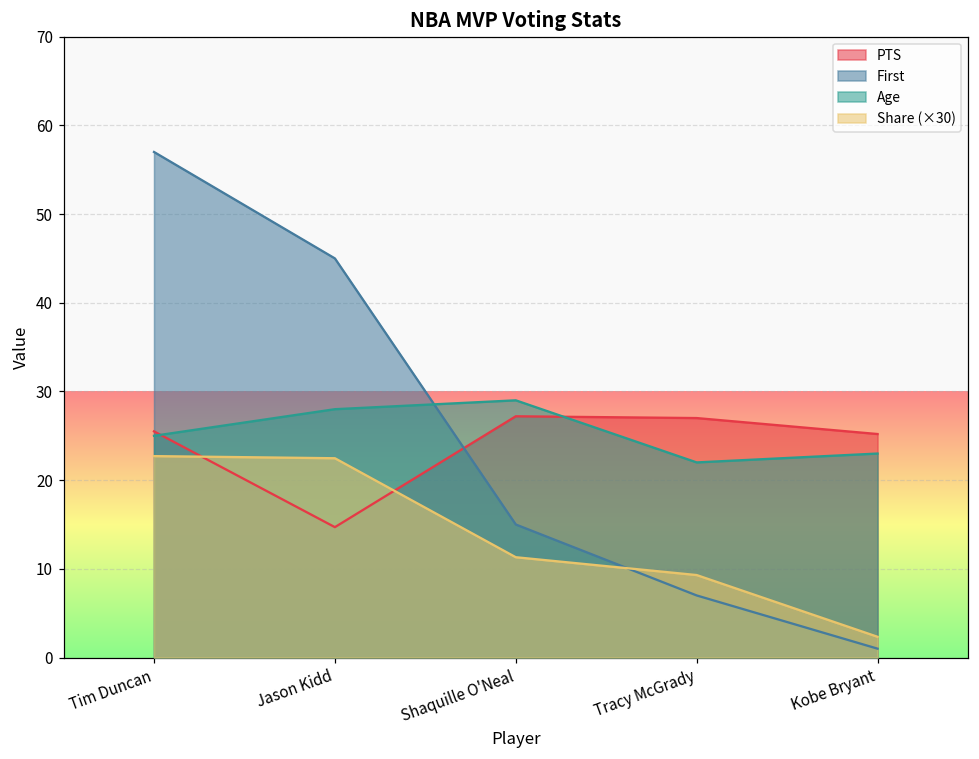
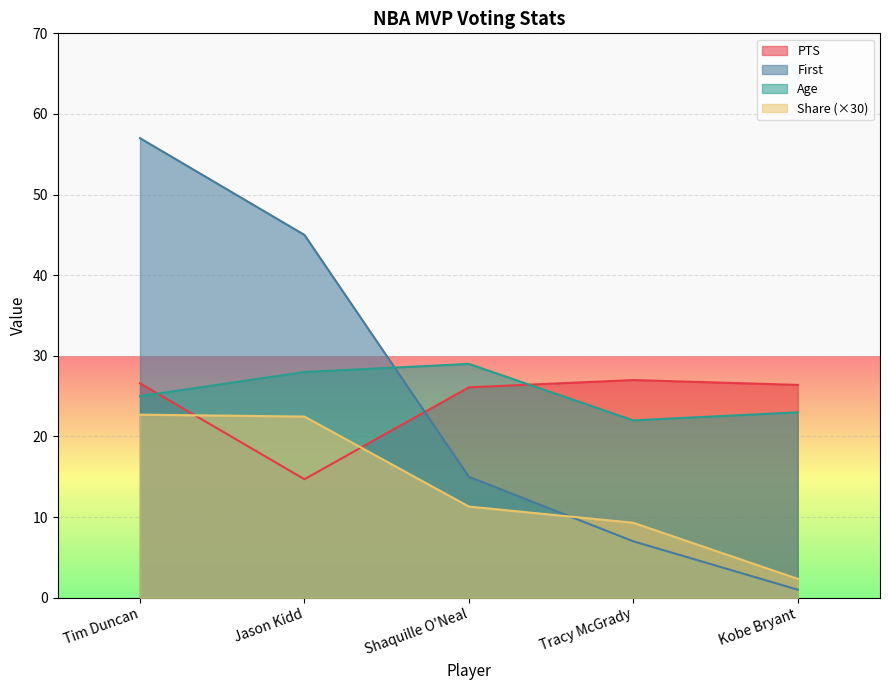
  {
    "PTS": {
-     "Tim Duncan": 26,
+     "Tim Duncan": 27,
      "Jason Kidd": 15,
-     "Shaquille O'Neal": 27,
+     "Shaquille O'Neal": 26,
      "Tracy McGrady": 27,
-     "Kobe Bryant": 25
+     "Kobe Bryant": 26
    },
    "Share (×30)": {
      "Tim Duncan": 23,
      "Jason Kidd": 22,
      "Shaquille O'Neal": 11,
      "Tracy McGrady": 9,
      "Kobe Bryant": 2
    }
  }
